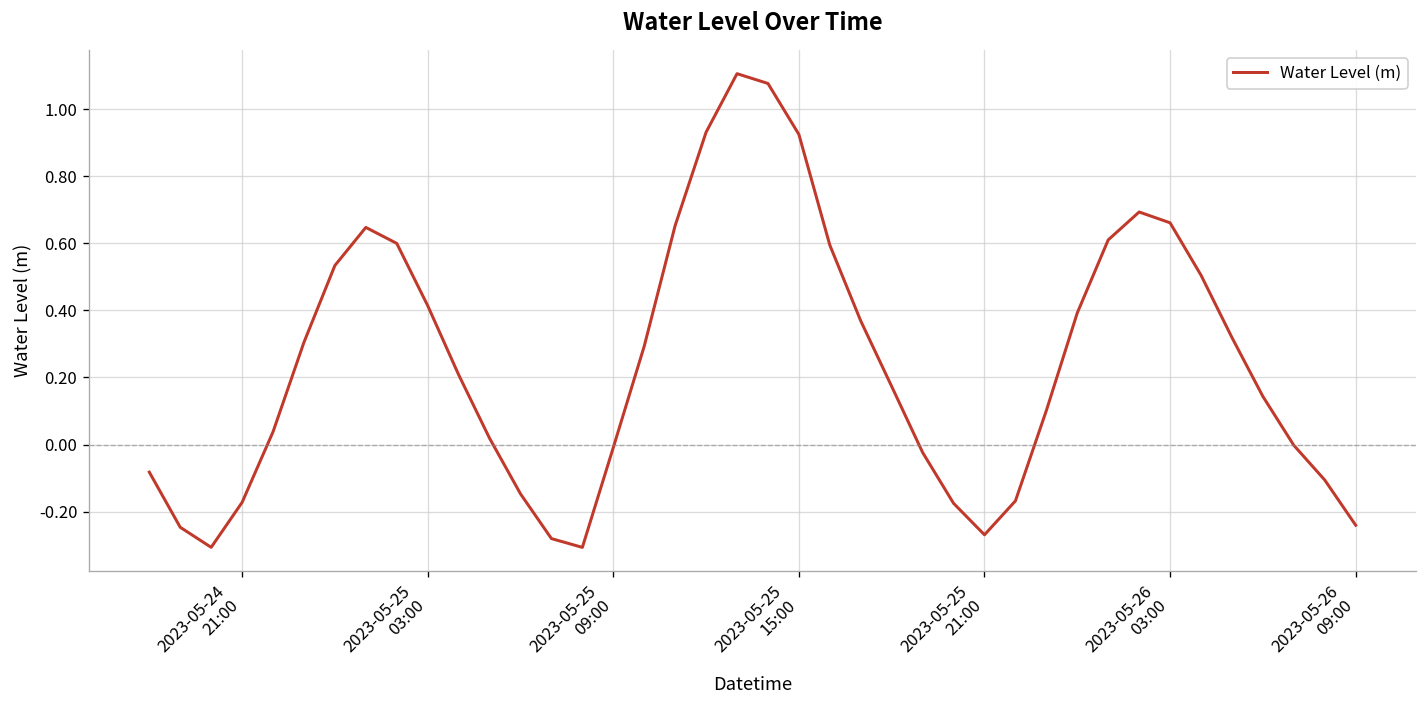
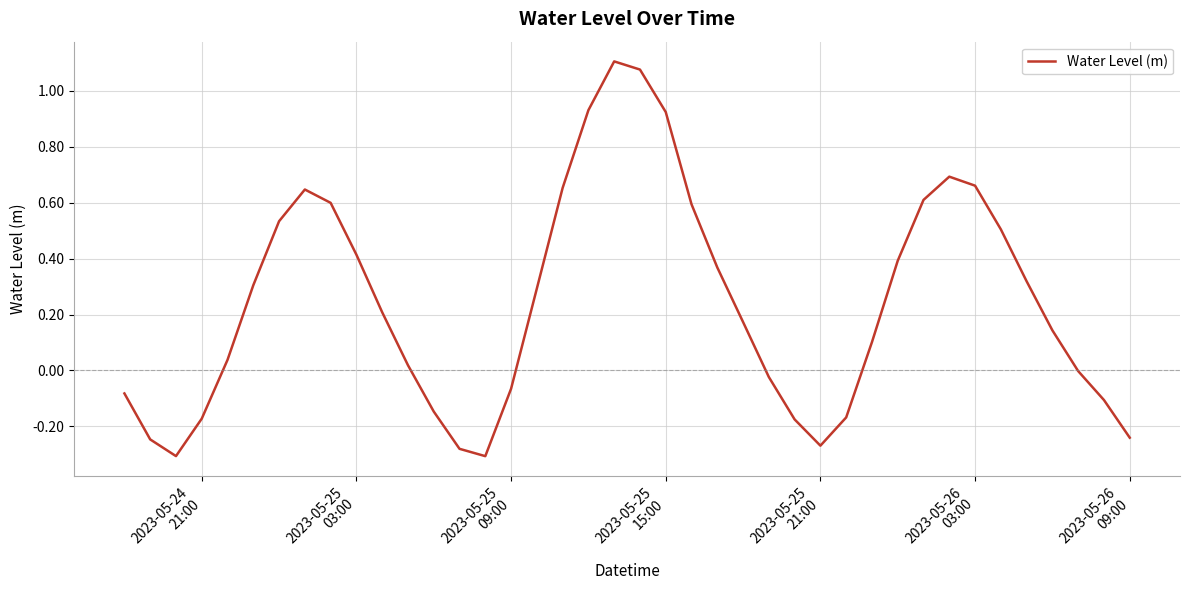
  {
    "2023-05-24 21:00": -0.17,
    "2023-05-25 03:00": 0.41,
-   "2023-05-25 09:00": -0.01,
+   "2023-05-25 09:00": -0.07,
    "2023-05-25 15:00": 0.92,
    "2023-05-25 21:00": -0.27,
    "2023-05-26 03:00": 0.66,
    "2023-05-26 09:00": -0.24
  }
